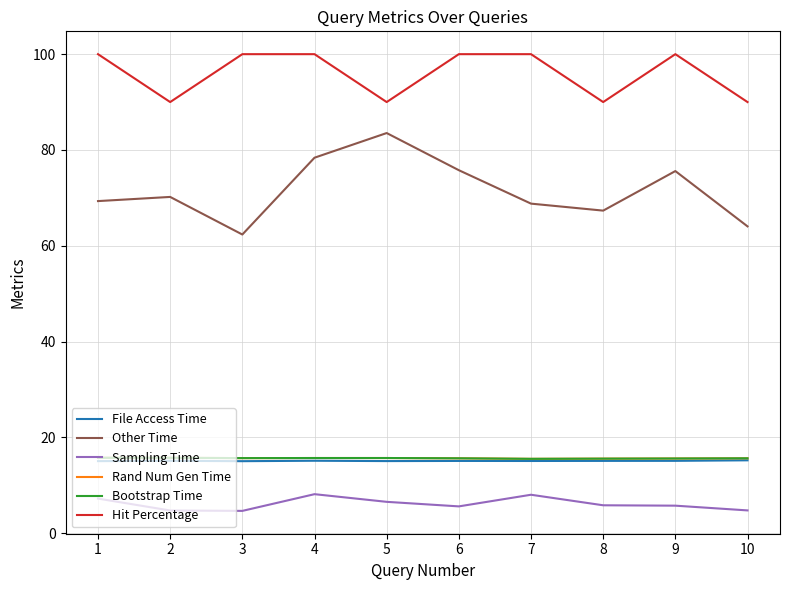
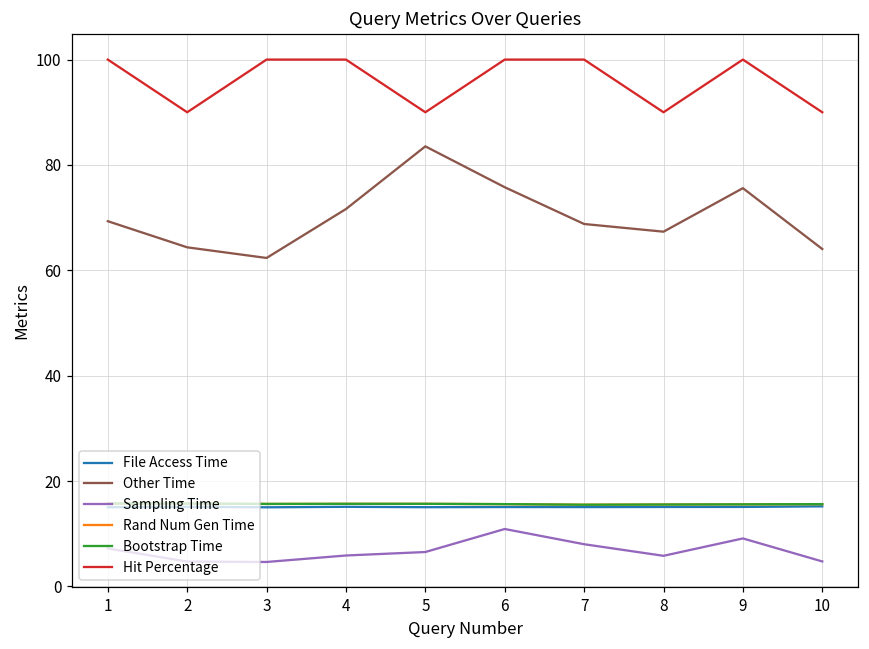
  {
    "File Access Time": {
      "3": 15,
      "4": 15,
      "5": 15,
      "6": 15
    },
    "Other Time": {
      "1": 69,
-     "2": 70,
+     "2": 64,
      "3": 62,
-     "4": 78,
+     "4": 72,
      "5": 84,
      "6": 76,
      "7": 69,
      "8": 67,
      "9": 76,
      "10": 64
    },
    "Sampling Time": {
      "3": 5,
-     "4": 8,
+     "4": 6,
      "5": 7,
-     "6": 6,
+     "6": 11,
      "7": 8,
      "8": 6,
-     "9": 6,
+     "9": 9,
      "10": 5
    },
    "Bootstrap Time": {
      "3": 16,
      "4": 16,
      "5": 16,
      "6": 16
    },
    "Hit Percentage": {
      "1": 100,
      "2": 90,
      "3": 100,
      "4": 100,
      "5": 90,
      "6": 100,
      "7": 100,
      "8": 90,
      "9": 100,
      "10": 90
    }
  }
